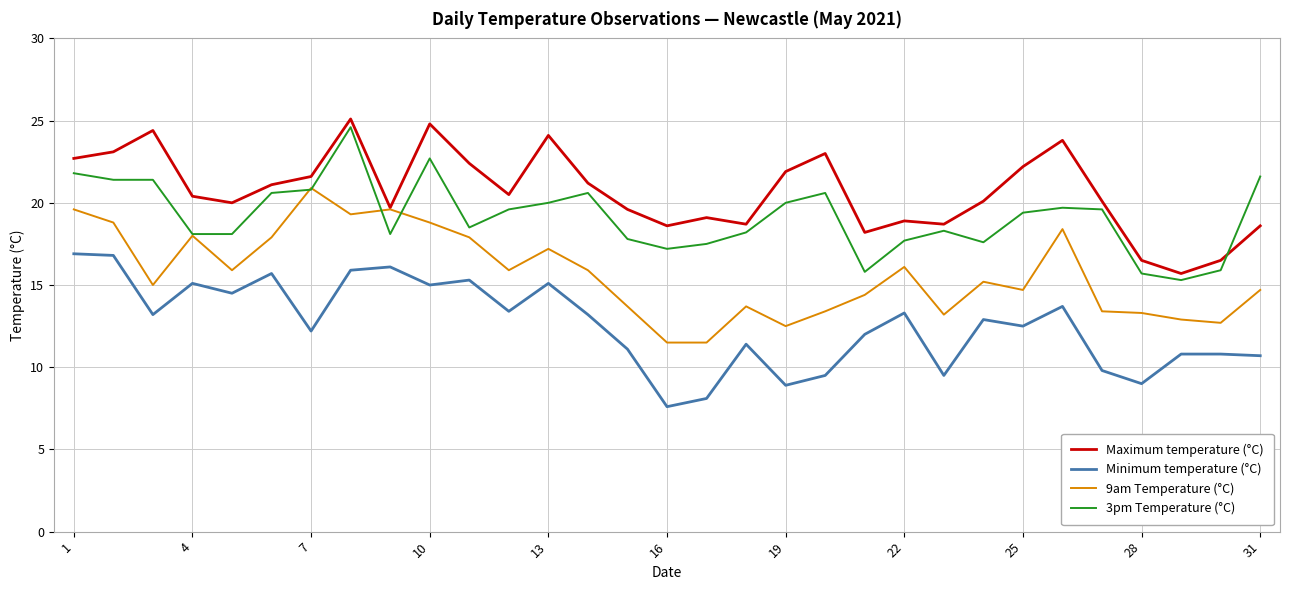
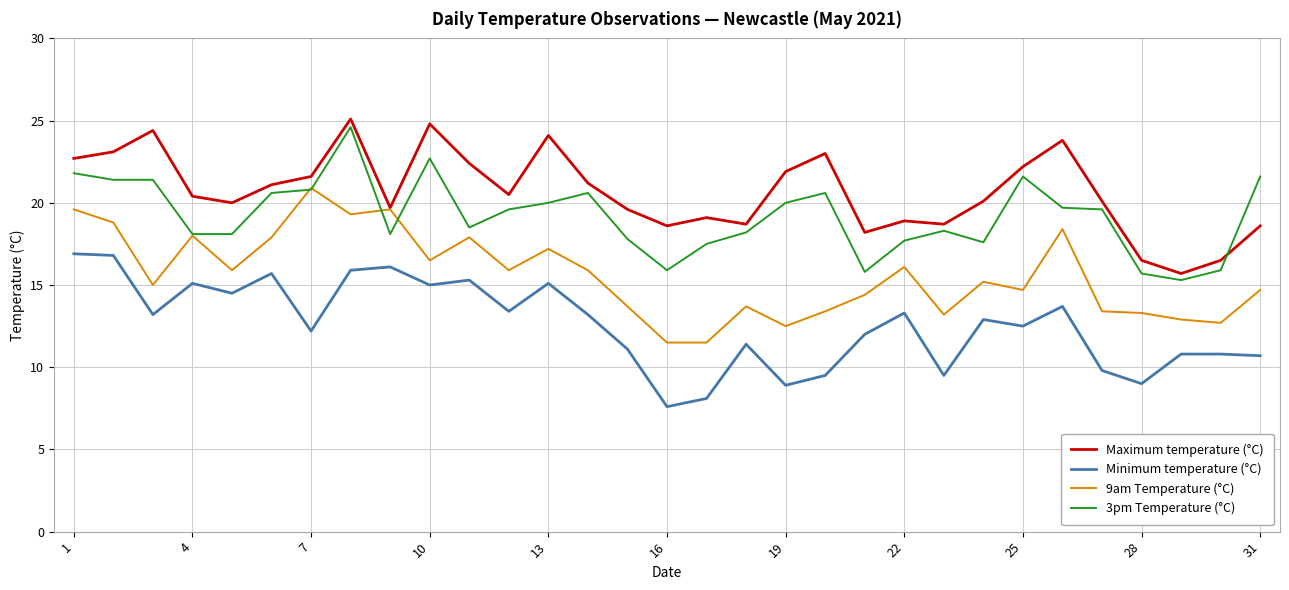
  {
    "Maximum temperature (°C)": {
      "1": 22.7,
      "4": 20.4,
      "7": 21.6,
      "10": 24.8,
      "13": 24.1,
      "16": 18.6,
      "19": 21.9,
      "22": 18.9,
      "25": 22.2,
      "28": 16.5,
      "31": 18.6
    },
    "Minimum temperature (°C)": {
      "1": 16.9,
      "4": 15.1,
      "7": 12.2,
      "10": 15.0,
      "13": 15.1,
      "16": 7.6,
      "19": 8.9,
      "22": 13.3,
      "25": 12.5,
      "28": 9.0,
      "31": 10.7
    },
    "9am Temperature (°C)": {
      "1": 19.6,
-     "10": 18.8,
+     "10": 16.5,
      "13": 17.2,
      "16": 11.5,
      "19": 12.5,
      "22": 16.1,
      "25": 14.7,
      "28": 13.3,
      "31": 14.7
    },
    "3pm Temperature (°C)": {
      "1": 21.8,
      "10": 22.7,
      "13": 20.0,
-     "16": 17.2,
+     "16": 15.9,
      "19": 20.0,
      "22": 17.7,
-     "25": 19.4,
+     "25": 21.6,
      "28": 15.7,
      "31": 21.6
    }
  }
